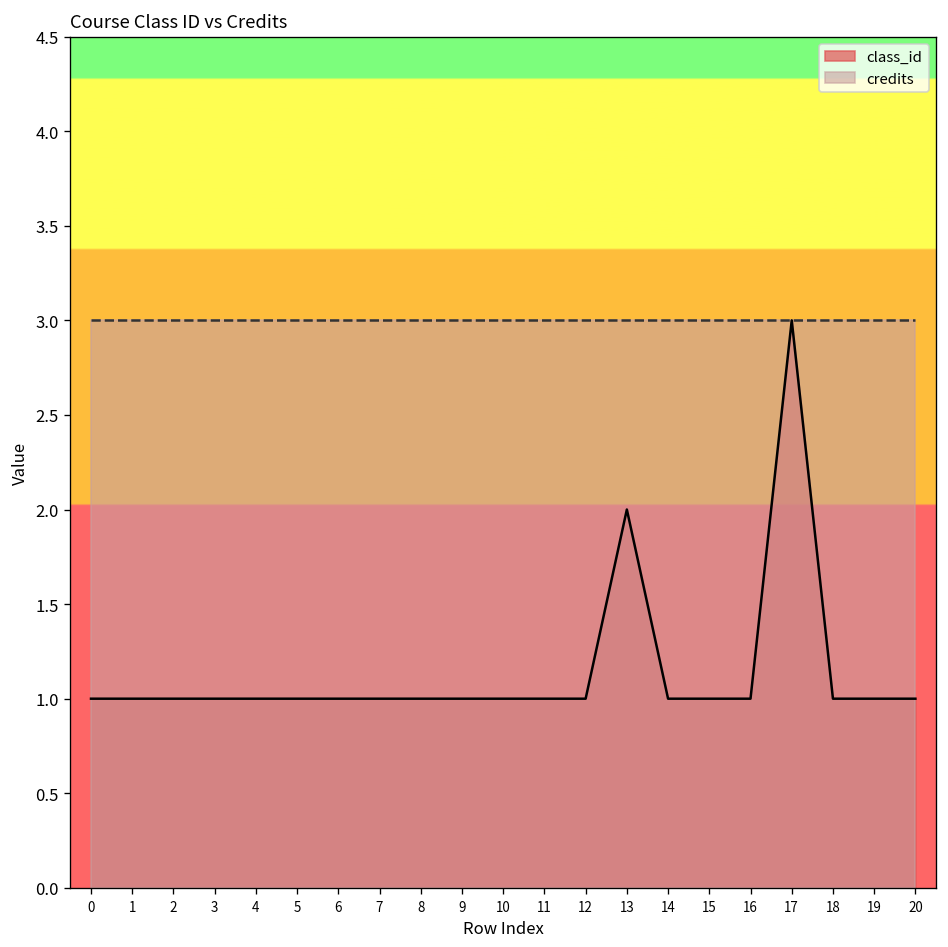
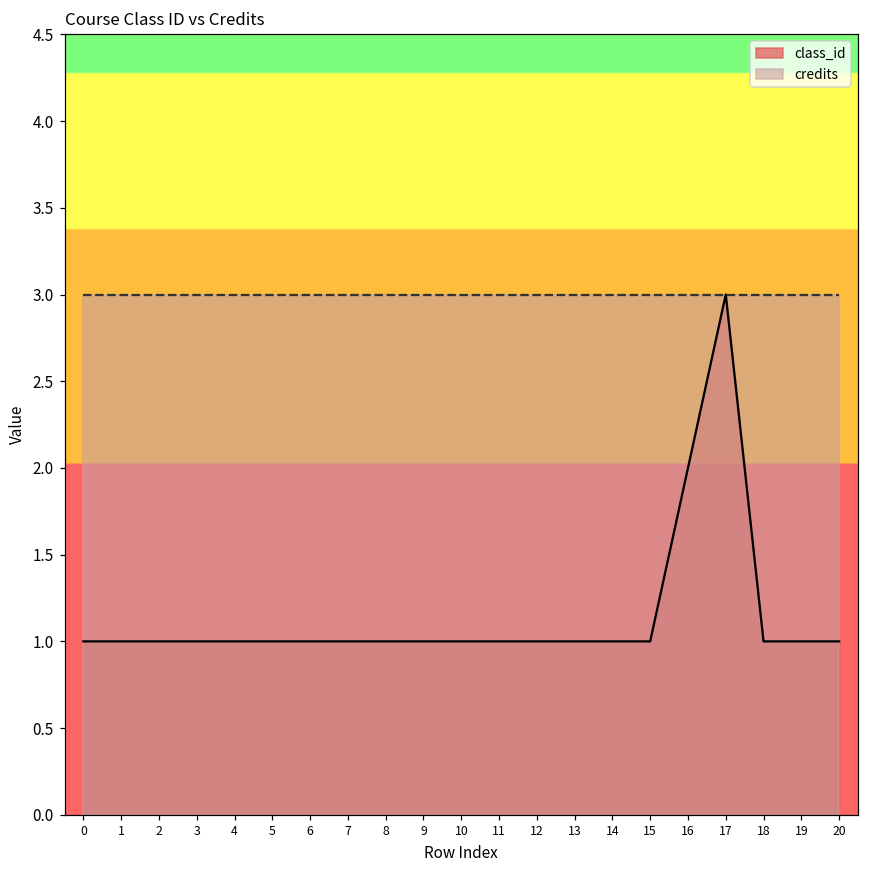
  {
    "class_id": {
      "0": 1,
      "1": 1,
      "2": 1,
      "3": 1,
      "4": 1,
      "5": 1,
      "6": 1,
      "7": 1,
      "8": 1,
      "9": 1,
      "10": 1,
      "11": 1,
      "12": 1,
-     "13": 2,
+     "13": 1,
      "14": 1,
      "15": 1,
-     "16": 1,
+     "16": 2,
      "18": 1,
      "19": 1,
      "20": 1
    },
    "credits": {
      "0": 3,
      "1": 3,
      "2": 3,
      "3": 3,
      "4": 3,
      "5": 3,
      "6": 3,
      "7": 3,
      "8": 3,
      "9": 3,
      "10": 3,
      "11": 3,
      "12": 3,
      "13": 3,
      "14": 3,
      "15": 3,
      "16": 3,
      "18": 3,
      "19": 3,
      "20": 3
    }
  }
